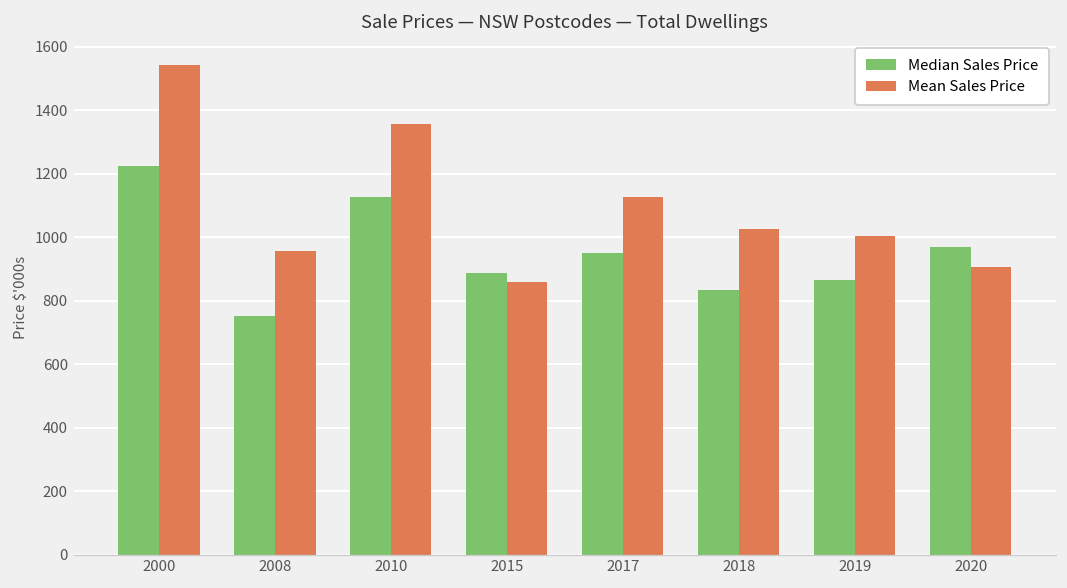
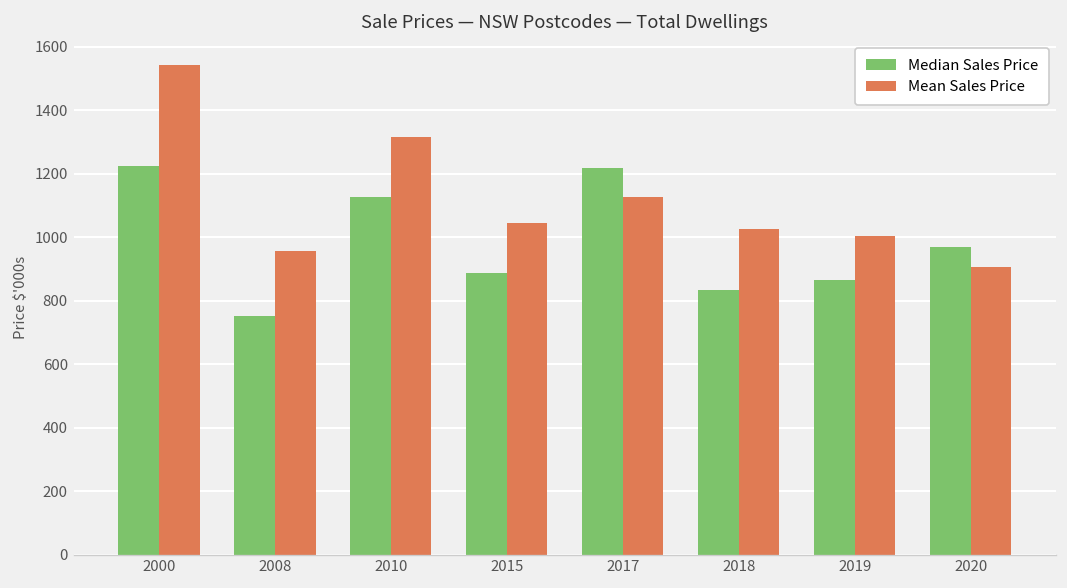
  {
    "Median Sales Price": {
      "2000": 1230,
      "2008": 750,
      "2010": 1130,
      "2015": 890,
-     "2017": 950,
+     "2017": 1220,
      "2018": 830,
      "2019": 860,
      "2020": 970
    },
    "Mean Sales Price": {
      "2000": 1540,
      "2008": 960,
-     "2010": 1360,
-     "2015": 860,
+     "2010": 1320,
+     "2015": 1050,
      "2017": 1130,
      "2018": 1030,
      "2019": 1000,
      "2020": 910
    }
  }
